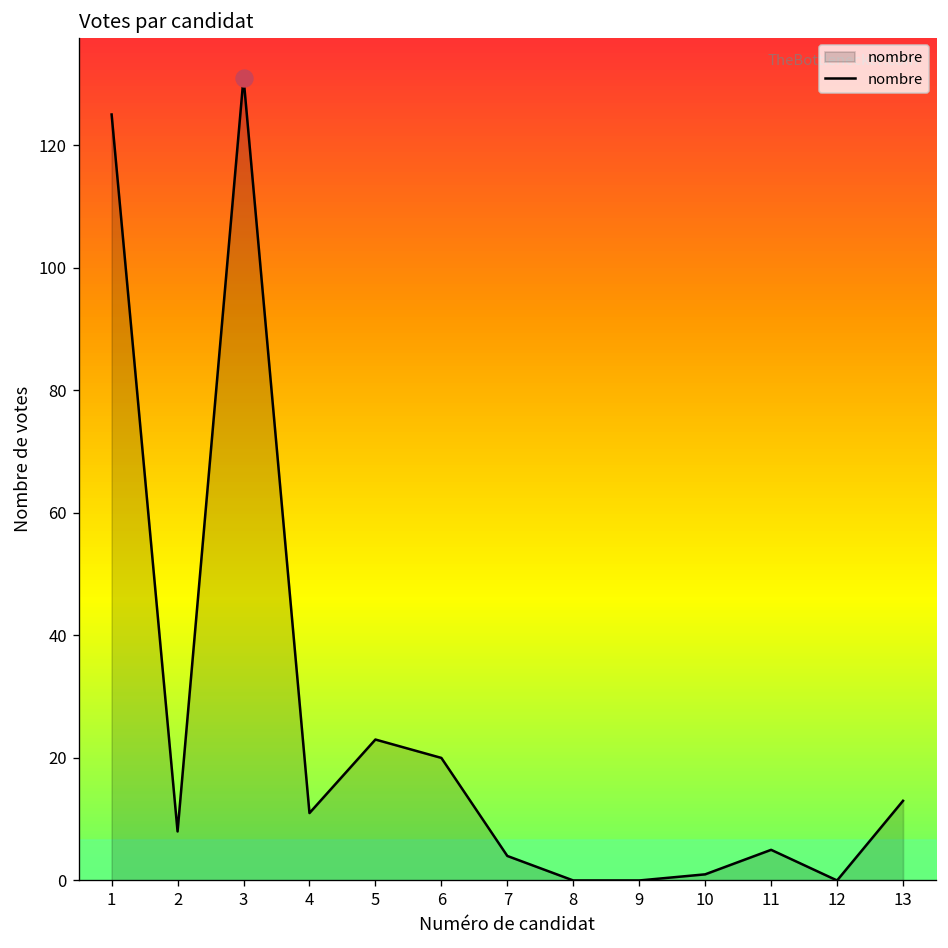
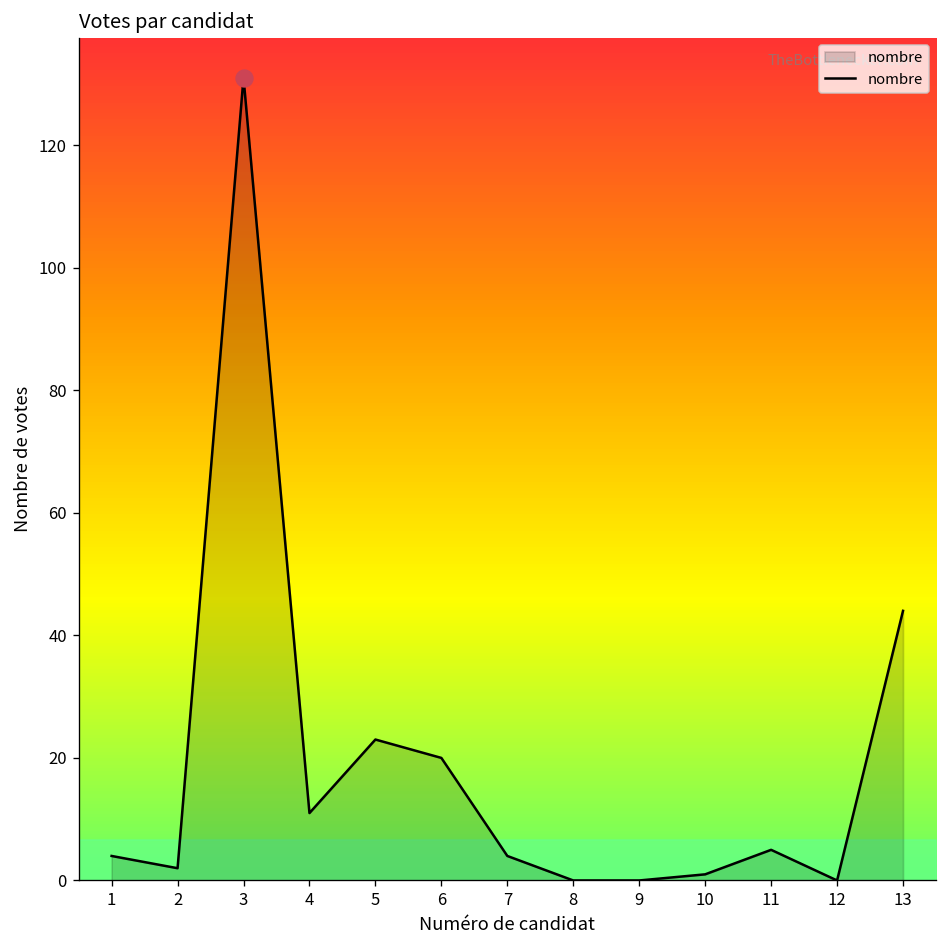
  {
    "nombre": {
-     "1": 125,
-     "2": 8,
+     "1": 4,
+     "2": 2,
      "4": 11,
      "5": 23,
      "6": 20,
      "7": 4,
      "8": 0,
      "9": 0,
      "10": 1,
      "11": 5,
      "12": 0,
-     "13": 13
+     "13": 44
    }
  }
